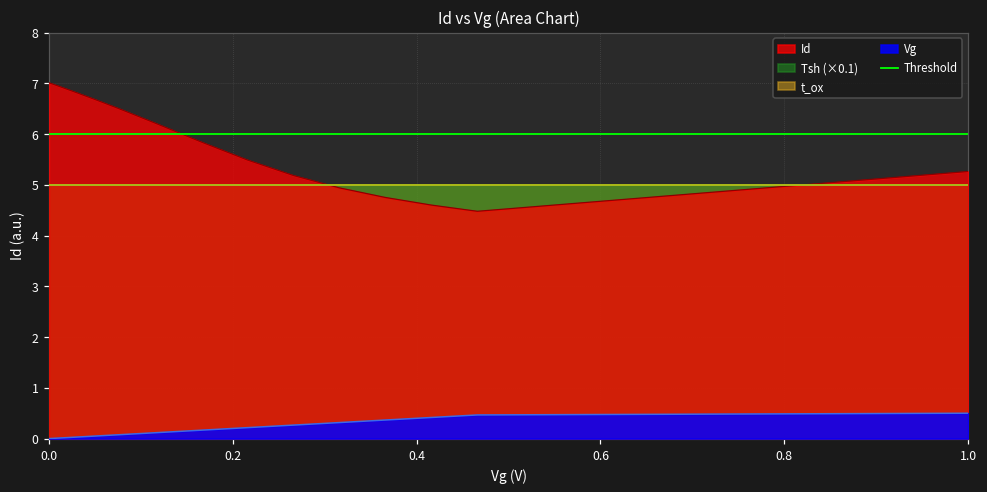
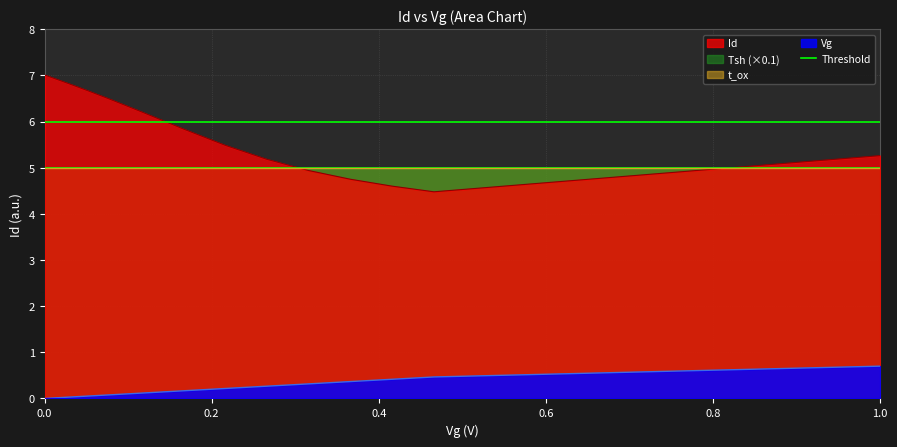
  {
    "Id": {
      "0.0": 7.0,
      "1.0": 5.3
    },
    "t_ox": {
      "0.0": 5.0,
      "1.0": 5.0
    },
    "Vg": {
      "0.0": 0.0,
-     "1.0": 0.5
+     "1.0": 0.7
    }
  }
